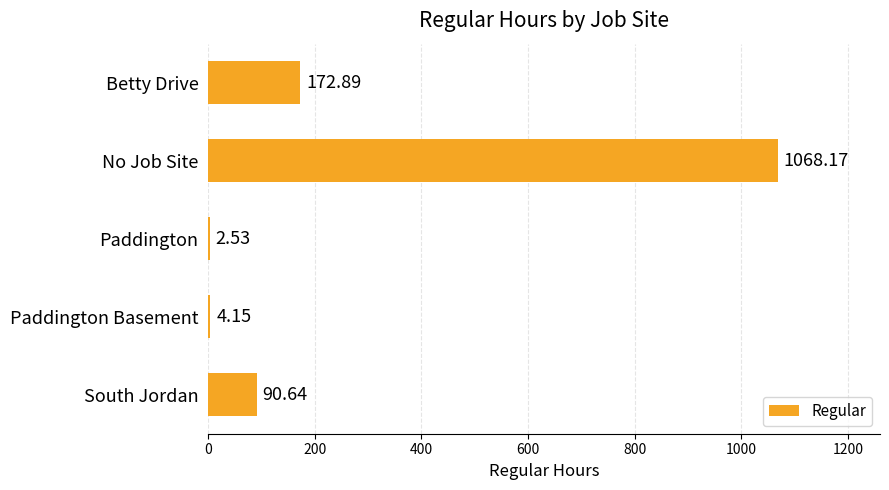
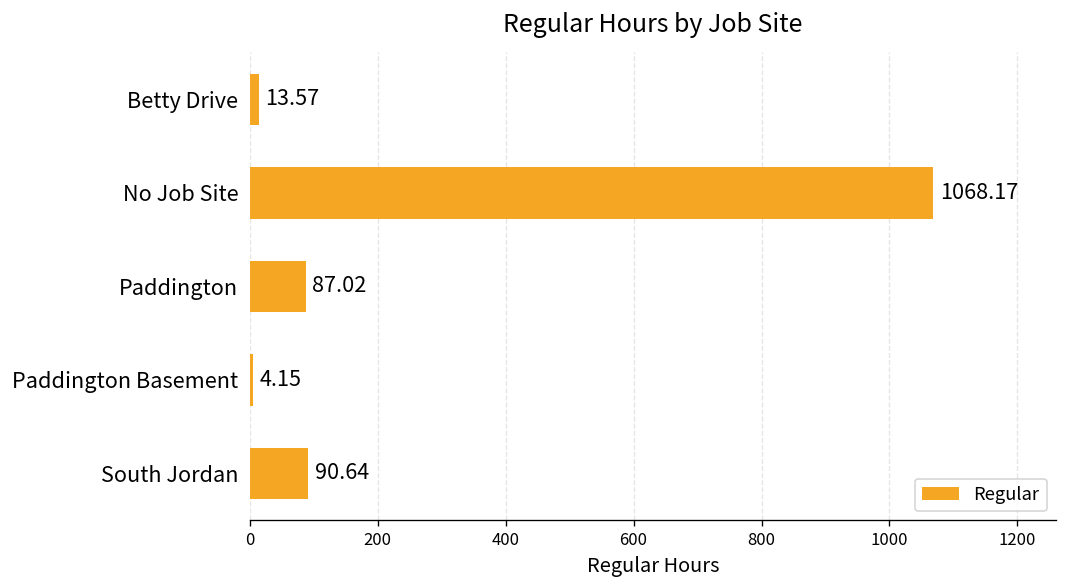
  {
-   "Betty Drive": 172.89,
+   "Betty Drive": 13.57,
    "No Job Site": 1068.17,
-   "Paddington": 2.53,
+   "Paddington": 87.02,
    "Paddington Basement": 4.15,
    "South Jordan": 90.64
  }
